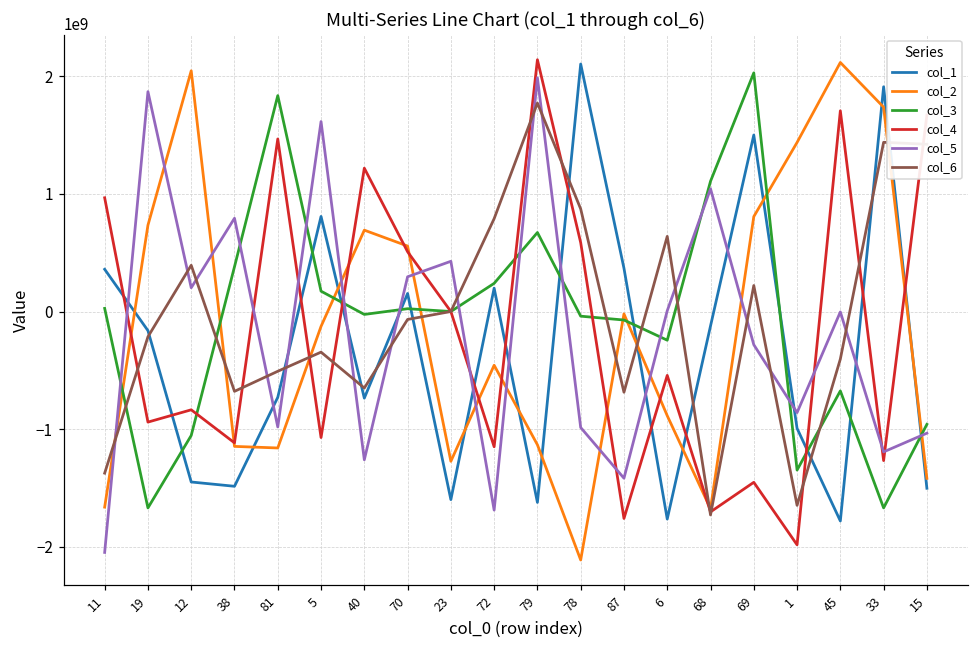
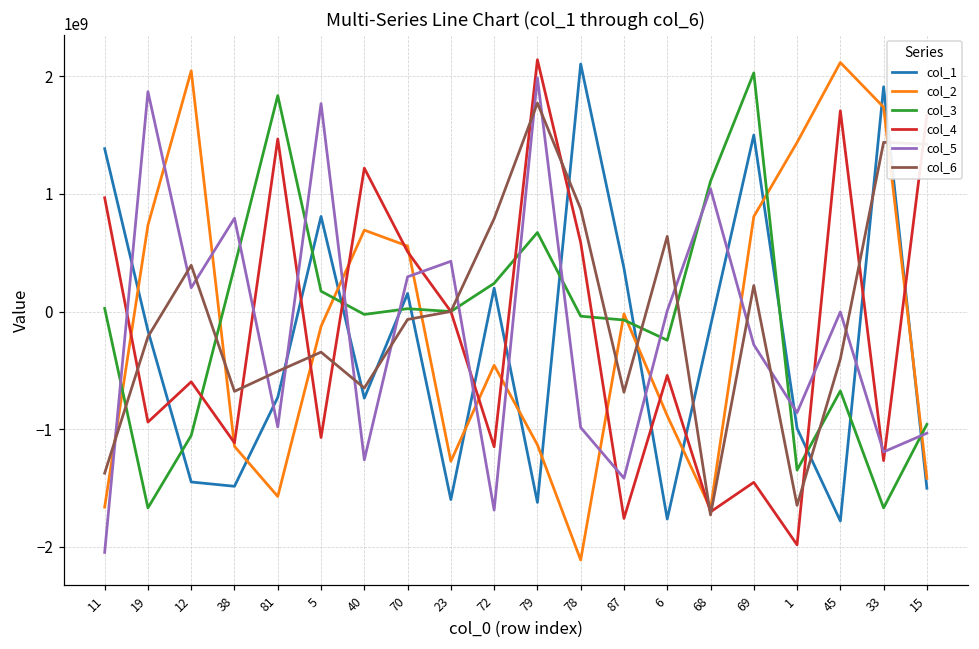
  {
    "col_1": {
-     "11": 360000000,
+     "11": 1380000000,
      "19": -160000000,
      "12": -1450000000,
      "38": -1490000000,
      "81": -730000000,
      "5": 810000000,
      "40": -740000000,
      "70": 150000000,
      "23": -1600000000,
      "72": 200000000,
      "79": -1620000000,
      "78": 2100000000,
      "87": 370000000,
      "6": -1760000000,
      "68": -120000000,
      "69": 1500000000,
      "1": -990000000,
      "45": -1780000000,
      "33": 1910000000,
      "15": -1500000000
    },
    "col_2": {
      "11": -1660000000,
      "19": 730000000,
      "12": 2050000000,
      "38": -1150000000,
-     "81": -1160000000,
+     "81": -1570000000,
      "5": -130000000,
      "40": 690000000,
      "70": 560000000,
      "23": -1270000000,
      "72": -460000000,
      "79": -1130000000,
      "78": -2110000000,
      "87": -20000000,
      "6": -890000000,
      "68": -1680000000,
      "69": 810000000,
      "1": 1440000000,
      "45": 2120000000,
      "33": 1740000000,
      "15": -1420000000
    },
    "col_3": {
      "11": 30000000,
      "19": -1670000000,
      "12": -1050000000,
      "38": 380000000,
      "81": 1840000000,
      "5": 170000000,
      "40": -20000000,
      "70": 20000000,
      "72": 240000000,
      "79": 670000000,
      "78": -40000000,
      "87": -70000000,
      "6": -240000000,
      "68": 1110000000,
      "69": 2030000000,
      "1": -1350000000,
      "45": -670000000,
      "33": -1670000000,
      "15": -960000000
    },
    "col_4": {
      "11": 970000000,
      "19": -940000000,
-     "12": -840000000,
+     "12": -600000000,
      "38": -1120000000,
      "81": 1470000000,
      "5": -1070000000,
      "40": 1220000000,
      "70": 510000000,
      "72": -1150000000,
      "79": 2140000000,
      "78": 590000000,
      "87": -1760000000,
      "6": -540000000,
      "68": -1700000000,
      "69": -1450000000,
      "1": -1980000000,
      "45": 1710000000,
      "33": -1270000000
    },
    "col_5": {
      "11": -2050000000,
      "19": 1870000000,
      "12": 200000000,
      "38": 790000000,
      "81": -980000000,
-     "5": 1610000000,
+     "5": 1770000000,
      "40": -1260000000,
      "70": 300000000,
      "23": 430000000,
      "72": -1690000000,
      "79": 1990000000,
      "78": -990000000,
      "87": -1420000000,
      "6": 10000000,
      "68": 1040000000,
      "69": -280000000,
      "1": -860000000,
      "45": 0,
      "33": -1190000000,
      "15": -1030000000
    },
    "col_6": {
      "11": -1370000000,
      "19": -210000000,
      "12": 390000000,
      "38": -680000000,
      "81": -510000000,
      "5": -350000000,
      "40": -650000000,
      "70": -70000000,
      "72": 790000000,
      "79": 1770000000,
      "78": 870000000,
      "87": -690000000,
      "6": 640000000,
      "68": -1730000000,
      "69": 220000000,
      "1": -1650000000,
      "45": -400000000,
      "33": 1440000000
    }
  }
